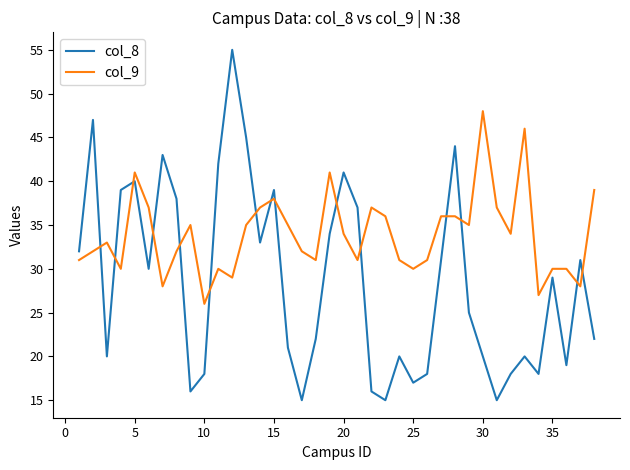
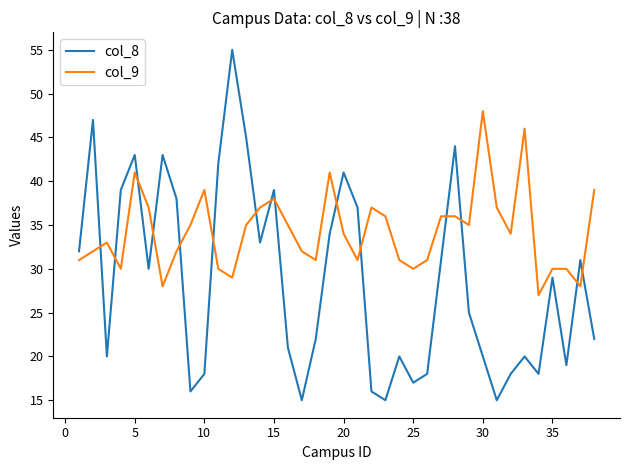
  {
    "col_8": {
-     "5": 40,
+     "5": 43,
      "10": 18,
      "15": 39,
      "20": 41,
      "25": 17,
      "30": 20,
      "35": 29
    },
    "col_9": {
      "5": 41,
-     "10": 26,
+     "10": 39,
      "15": 38,
      "20": 34,
      "25": 30,
      "30": 48,
      "35": 30
    }
  }
